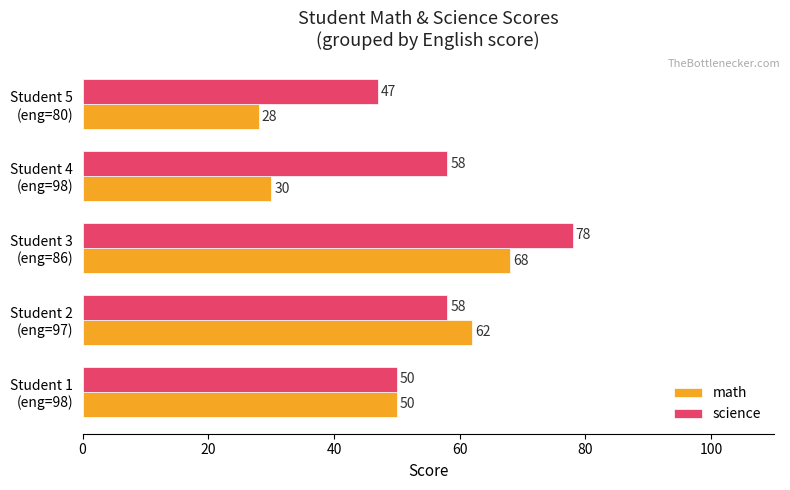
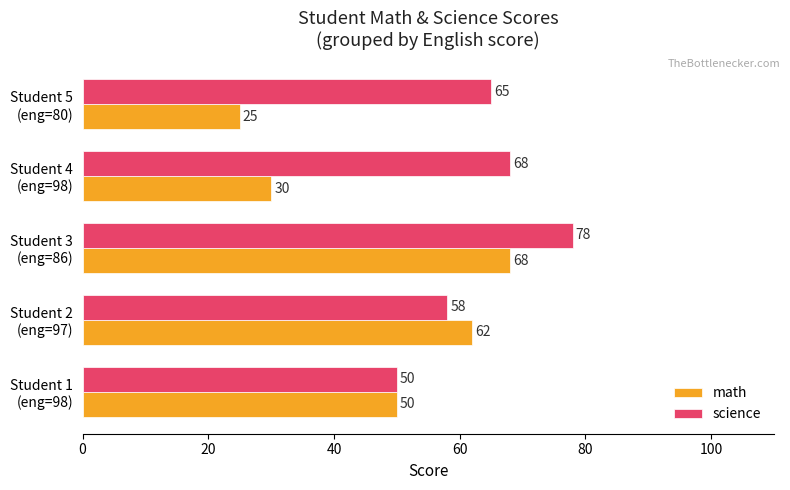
  {
    "math": {
-     "Student 5 (eng=80)": 28,
+     "Student 5 (eng=80)": 25,
      "Student 4 (eng=98)": 30,
      "Student 3 (eng=86)": 68,
      "Student 2 (eng=97)": 62,
      "Student 1 (eng=98)": 50
    },
    "science": {
-     "Student 5 (eng=80)": 47,
-     "Student 4 (eng=98)": 58,
+     "Student 5 (eng=80)": 65,
+     "Student 4 (eng=98)": 68,
      "Student 3 (eng=86)": 78,
      "Student 2 (eng=97)": 58,
      "Student 1 (eng=98)": 50
    }
  }
